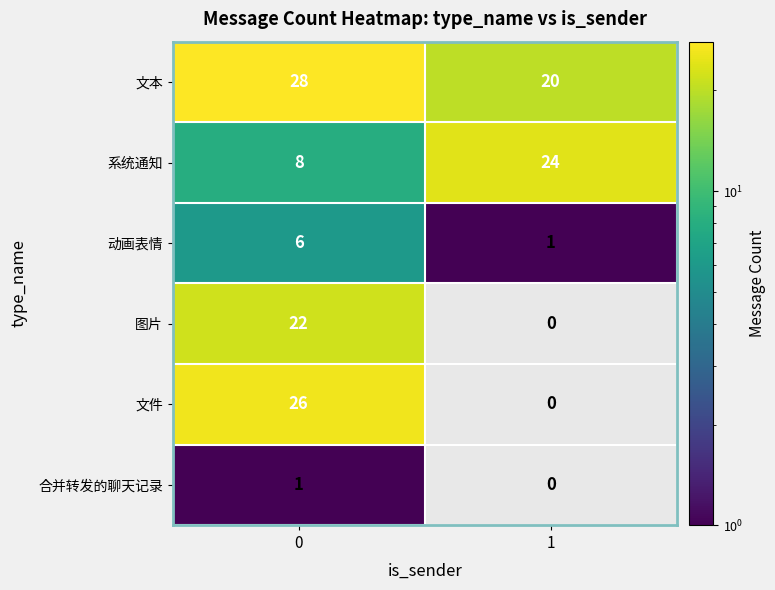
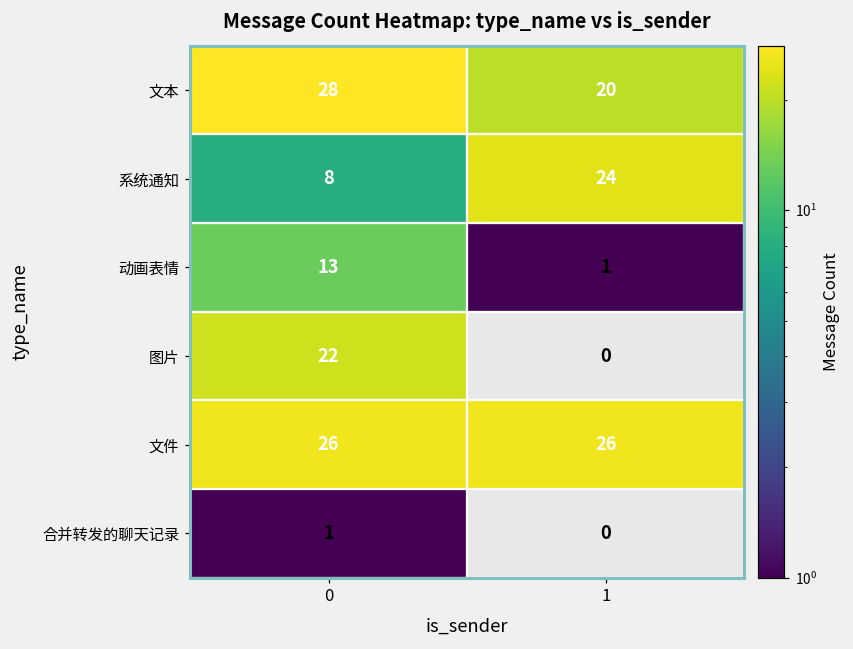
  {
    "文本": {
      "0": 28,
      "1": 20
    },
    "系统通知": {
      "0": 8,
      "1": 24
    },
    "动画表情": {
-     "0": 6,
+     "0": 13,
      "1": 1
    },
    "图片": {
      "0": 22,
      "1": 0
    },
    "文件": {
      "0": 26,
-     "1": 0
+     "1": 26
    },
    "合并转发的聊天记录": {
      "0": 1,
      "1": 0
    }
  }
